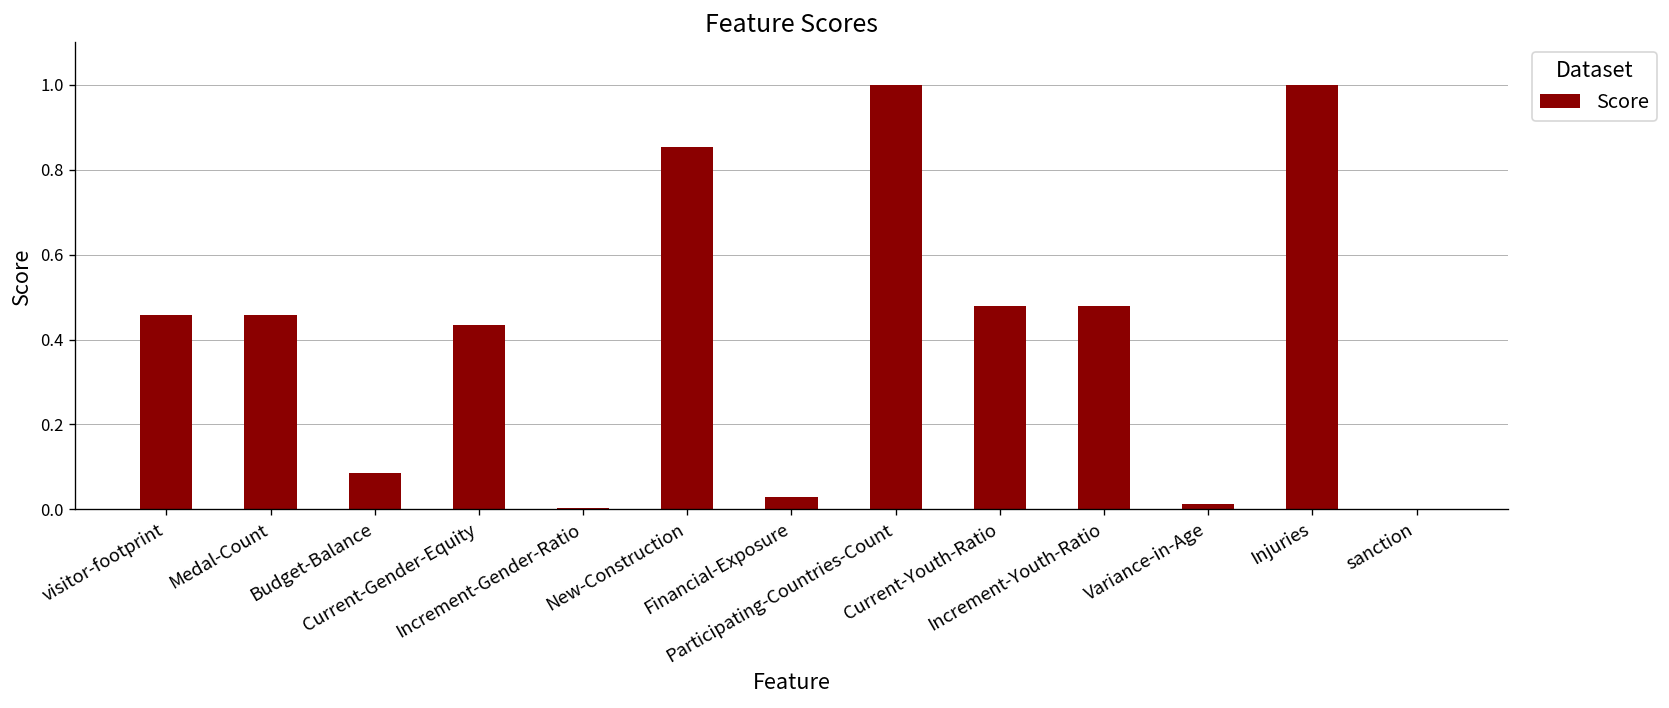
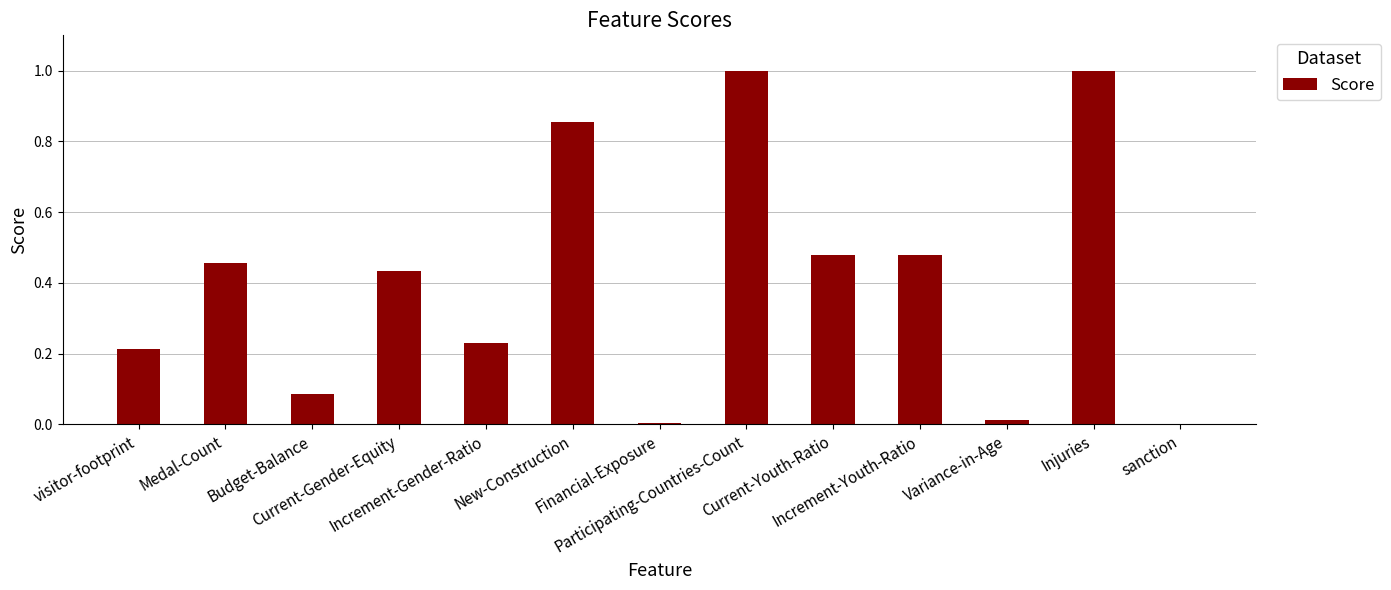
  {
-   "visitor-footprint": 0.46,
+   "visitor-footprint": 0.21,
    "Medal-Count": 0.46,
    "Budget-Balance": 0.09,
    "Current-Gender-Equity": 0.43,
-   "Increment-Gender-Ratio": 0.00,
+   "Increment-Gender-Ratio": 0.23,
    "New-Construction": 0.85,
-   "Financial-Exposure": 0.03,
+   "Financial-Exposure": 0.00,
    "Participating-Countries-Count": 1.00,
    "Current-Youth-Ratio": 0.48,
    "Increment-Youth-Ratio": 0.48,
    "Variance-in-Age": 0.01,
    "Injuries": 1.00
  }
